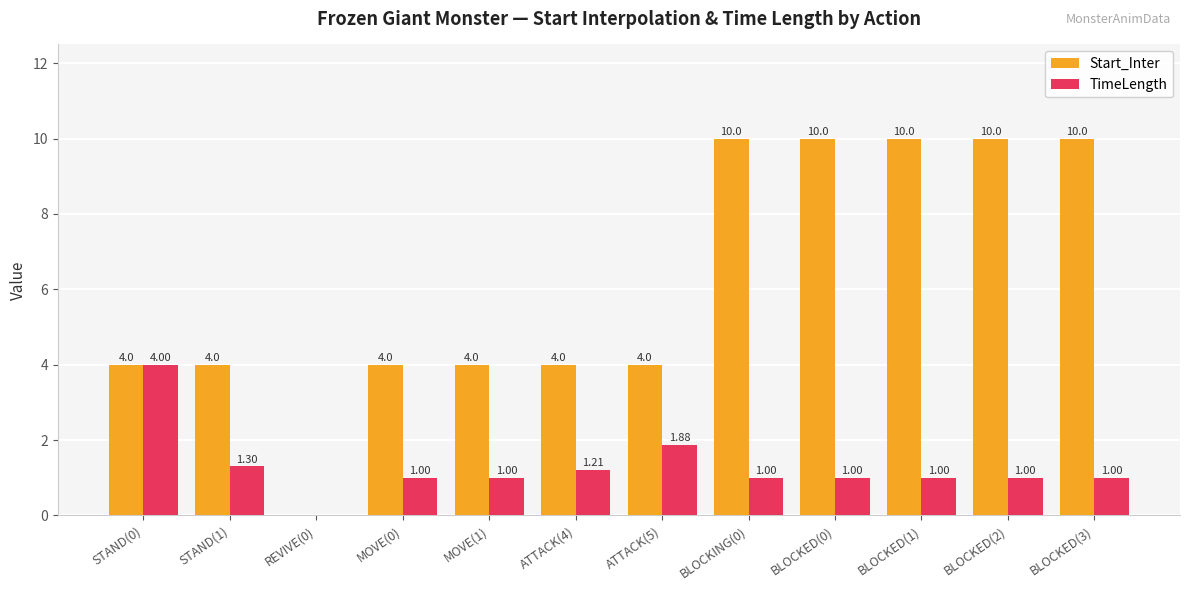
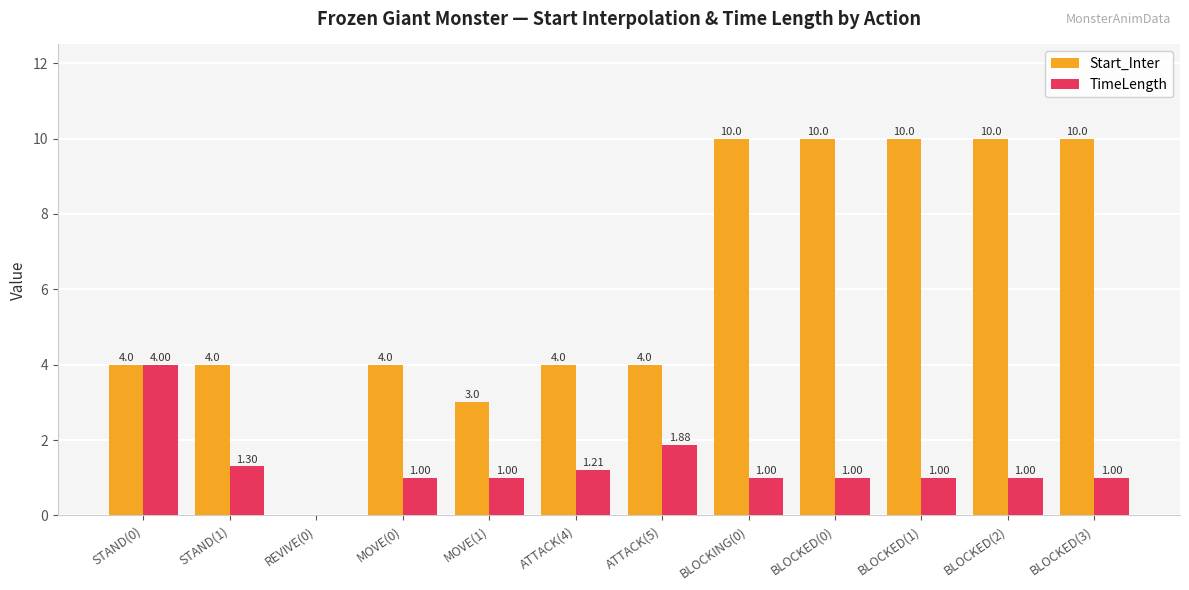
  {
    "Start_Inter": {
      "STAND(0)": 4.0,
      "STAND(1)": 4.0,
      "MOVE(0)": 4.0,
-     "MOVE(1)": 4.0,
+     "MOVE(1)": 3.0,
      "ATTACK(4)": 4.0,
      "ATTACK(5)": 4.0,
      "BLOCKING(0)": 10.0,
      "BLOCKED(0)": 10.0,
      "BLOCKED(1)": 10.0,
      "BLOCKED(2)": 10.0,
      "BLOCKED(3)": 10.0
    },
    "TimeLength": {
      "STAND(0)": 4.00,
      "STAND(1)": 1.30,
      "MOVE(0)": 1.00,
      "MOVE(1)": 1.00,
      "ATTACK(4)": 1.21,
      "ATTACK(5)": 1.88,
      "BLOCKING(0)": 1.00,
      "BLOCKED(0)": 1.00,
      "BLOCKED(1)": 1.00,
      "BLOCKED(2)": 1.00,
      "BLOCKED(3)": 1.00
    }
  }
